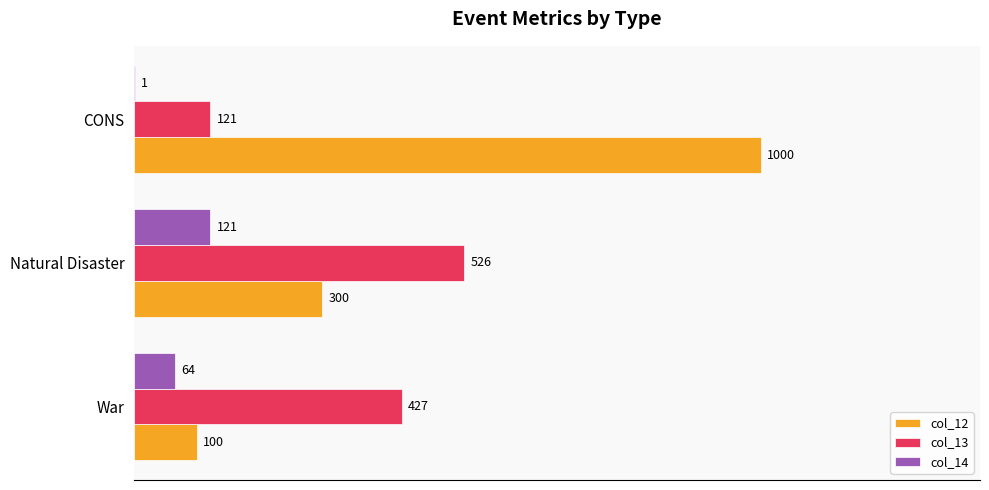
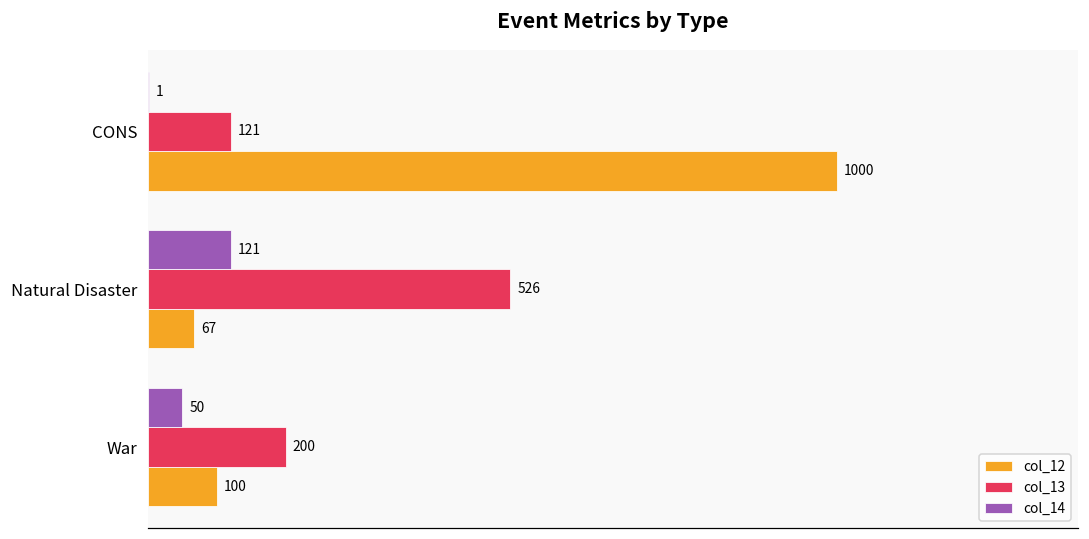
  {
    "col_12": {
      "CONS": 1000,
-     "Natural Disaster": 300,
+     "Natural Disaster": 67,
      "War": 100
    },
    "col_13": {
      "CONS": 121,
      "Natural Disaster": 526,
-     "War": 427
+     "War": 200
    },
    "col_14": {
      "CONS": 1,
      "Natural Disaster": 121,
-     "War": 64
+     "War": 50
    }
  }
